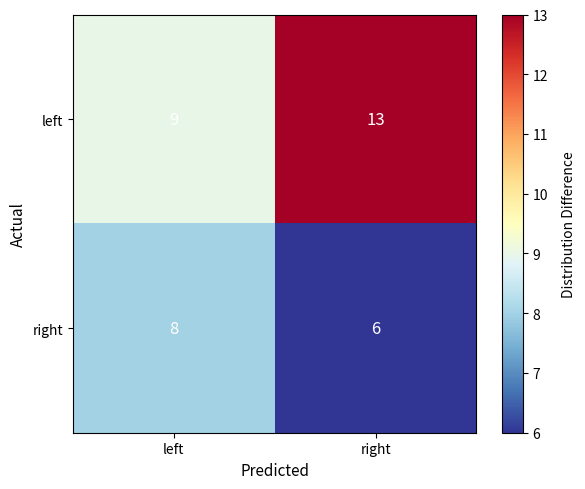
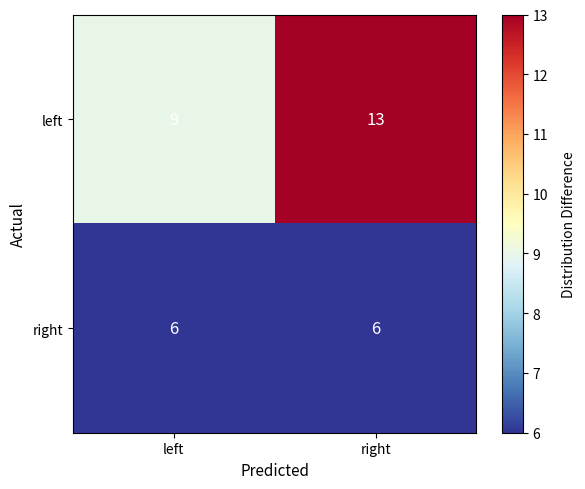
  {
    "left": {
      "right": 13
    },
    "right": {
-     "left": 8,
+     "left": 6,
      "right": 6
    }
  }
